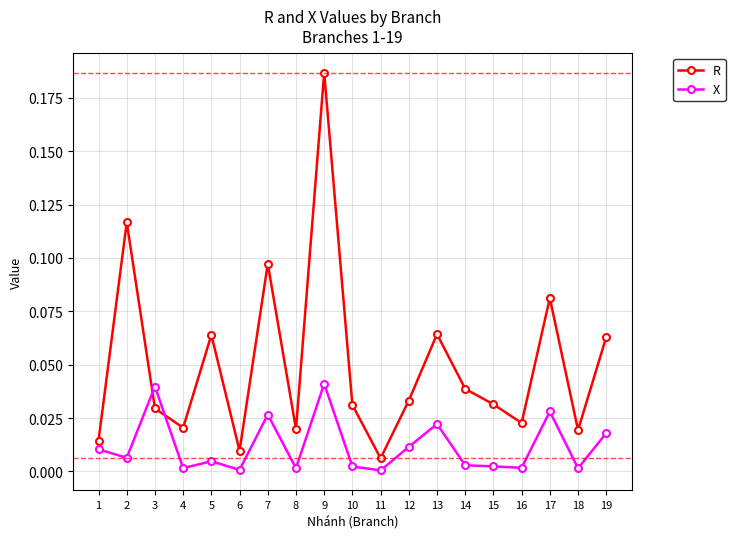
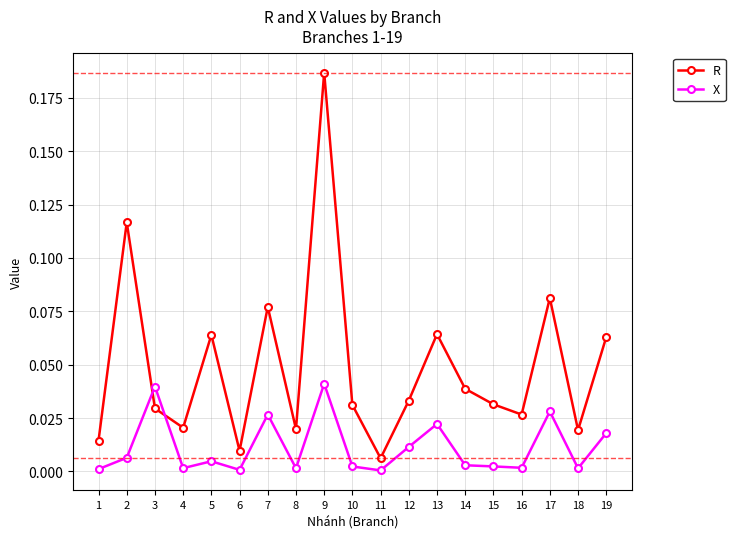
  {
    "R": {
      "1": 0.014,
      "2": 0.117,
      "3": 0.029,
      "4": 0.020,
      "5": 0.064,
      "6": 0.010,
-     "7": 0.097,
+     "7": 0.077,
      "8": 0.020,
      "9": 0.187,
      "10": 0.031,
      "11": 0.006,
      "12": 0.033,
      "13": 0.064,
      "14": 0.039,
      "15": 0.031,
-     "16": 0.023,
+     "16": 0.027,
      "17": 0.081,
      "18": 0.019,
      "19": 0.063
    },
    "X": {
-     "1": 0.010,
+     "1": 0.001,
      "2": 0.006,
      "3": 0.040,
      "4": 0.002,
      "5": 0.005,
      "6": 0.001,
      "7": 0.027,
      "8": 0.001,
      "9": 0.041,
      "10": 0.002,
      "11": 0.000,
      "12": 0.011,
      "13": 0.022,
      "14": 0.003,
      "15": 0.002,
      "16": 0.002,
      "17": 0.028,
      "18": 0.001,
      "19": 0.018
    }
  }
